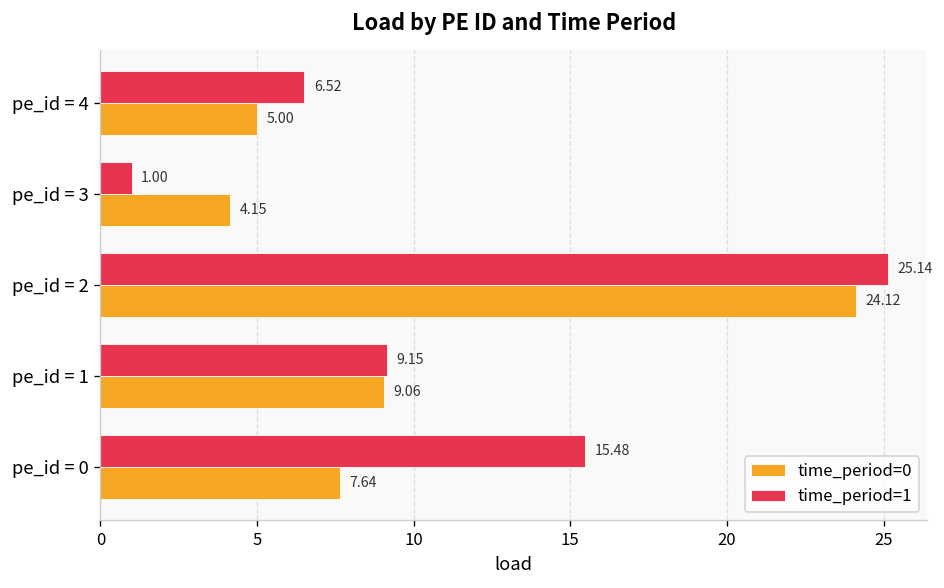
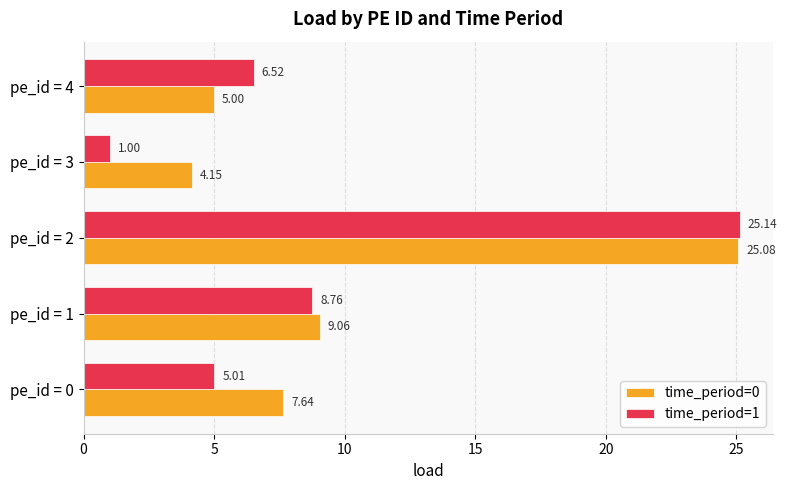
  {
    "time_period=0": {
      "pe_id = 4": 5.00,
      "pe_id = 3": 4.15,
-     "pe_id = 2": 24.12,
+     "pe_id = 2": 25.08,
      "pe_id = 1": 9.06,
      "pe_id = 0": 7.64
    },
    "time_period=1": {
      "pe_id = 4": 6.52,
      "pe_id = 3": 1.00,
      "pe_id = 2": 25.14,
-     "pe_id = 1": 9.15,
-     "pe_id = 0": 15.48
+     "pe_id = 1": 8.76,
+     "pe_id = 0": 5.01
    }
  }
